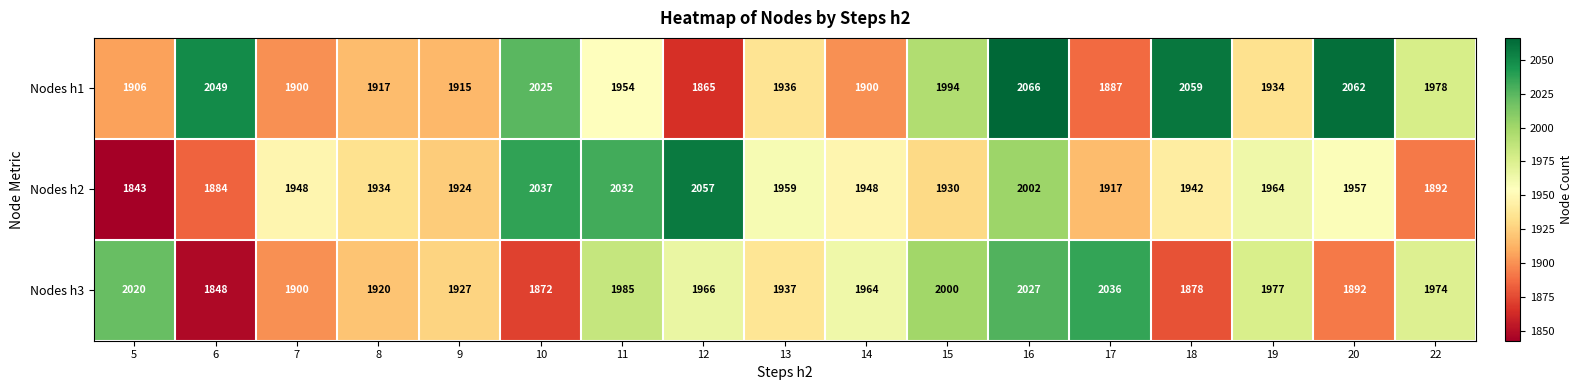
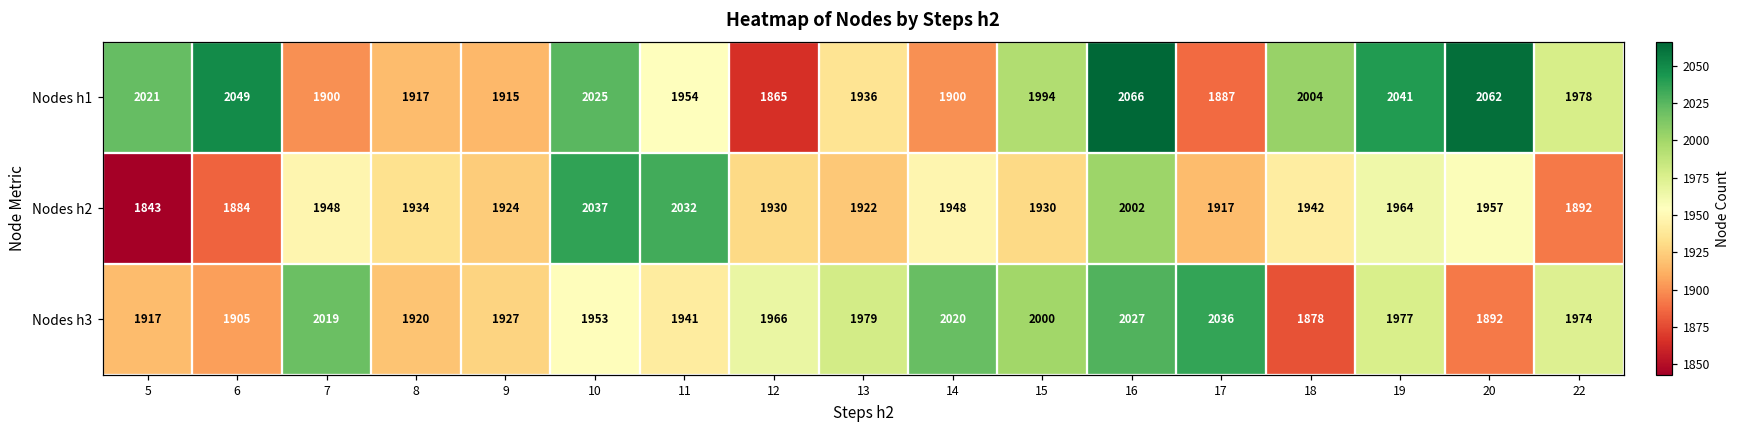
  {
    "Nodes h1": {
-     "5": 1906,
+     "5": 2021,
      "6": 2049,
      "7": 1900,
      "8": 1917,
      "9": 1915,
      "10": 2025,
      "11": 1954,
      "12": 1865,
      "13": 1936,
      "14": 1900,
      "15": 1994,
      "16": 2066,
      "17": 1887,
-     "18": 2059,
-     "19": 1934,
+     "18": 2004,
+     "19": 2041,
      "20": 2062,
      "22": 1978
    },
    "Nodes h2": {
      "5": 1843,
      "6": 1884,
      "7": 1948,
      "8": 1934,
      "9": 1924,
      "10": 2037,
      "11": 2032,
-     "12": 2057,
-     "13": 1959,
+     "12": 1930,
+     "13": 1922,
      "14": 1948,
      "15": 1930,
      "16": 2002,
      "17": 1917,
      "18": 1942,
      "19": 1964,
      "20": 1957,
      "22": 1892
    },
    "Nodes h3": {
-     "5": 2020,
-     "6": 1848,
-     "7": 1900,
+     "5": 1917,
+     "6": 1905,
+     "7": 2019,
      "8": 1920,
      "9": 1927,
-     "10": 1872,
-     "11": 1985,
+     "10": 1953,
+     "11": 1941,
      "12": 1966,
-     "13": 1937,
-     "14": 1964,
+     "13": 1979,
+     "14": 2020,
      "15": 2000,
      "16": 2027,
      "17": 2036,
      "18": 1878,
      "19": 1977,
      "20": 1892,
      "22": 1974
    }
  }
